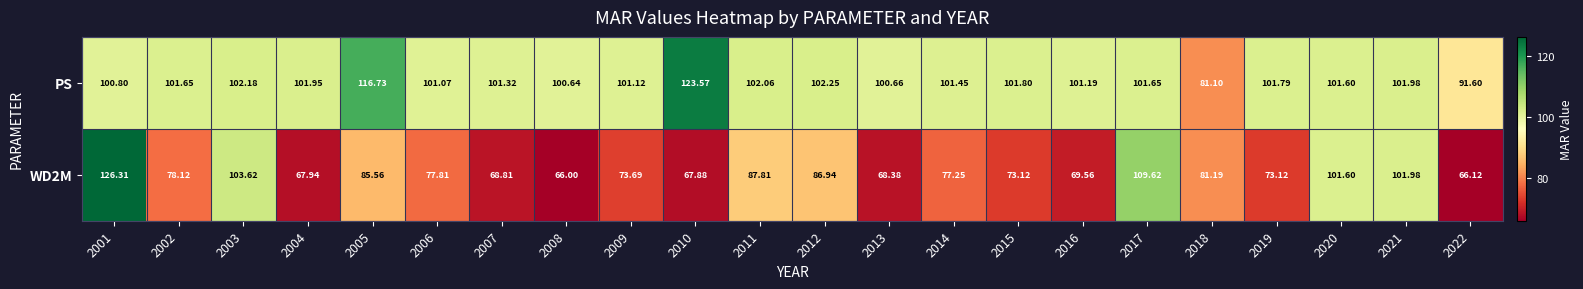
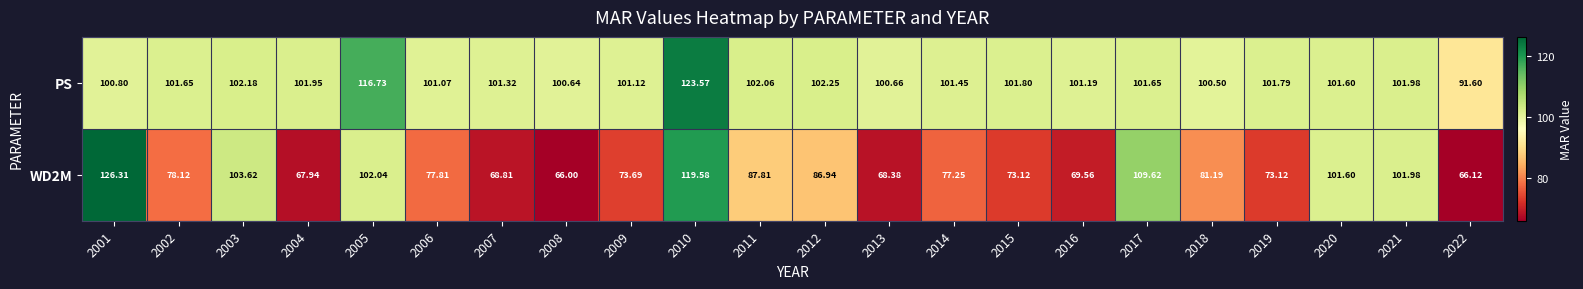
  {
    "PS": {
      "2001": 100.80,
      "2002": 101.65,
      "2003": 102.18,
      "2004": 101.95,
      "2005": 116.73,
      "2006": 101.07,
      "2007": 101.32,
      "2008": 100.64,
      "2009": 101.12,
      "2010": 123.57,
      "2011": 102.06,
      "2012": 102.25,
      "2013": 100.66,
      "2014": 101.45,
      "2015": 101.80,
      "2016": 101.19,
      "2017": 101.65,
-     "2018": 81.10,
+     "2018": 100.50,
      "2019": 101.79,
      "2020": 101.60,
      "2021": 101.98,
      "2022": 91.60
    },
    "WD2M": {
      "2001": 126.31,
      "2002": 78.12,
      "2003": 103.62,
      "2004": 67.94,
-     "2005": 85.56,
+     "2005": 102.04,
      "2006": 77.81,
      "2007": 68.81,
      "2008": 66.00,
      "2009": 73.69,
-     "2010": 67.88,
+     "2010": 119.58,
      "2011": 87.81,
      "2012": 86.94,
      "2013": 68.38,
      "2014": 77.25,
      "2015": 73.12,
      "2016": 69.56,
      "2017": 109.62,
      "2018": 81.19,
      "2019": 73.12,
      "2020": 101.60,
      "2021": 101.98,
      "2022": 66.12
    }
  }
